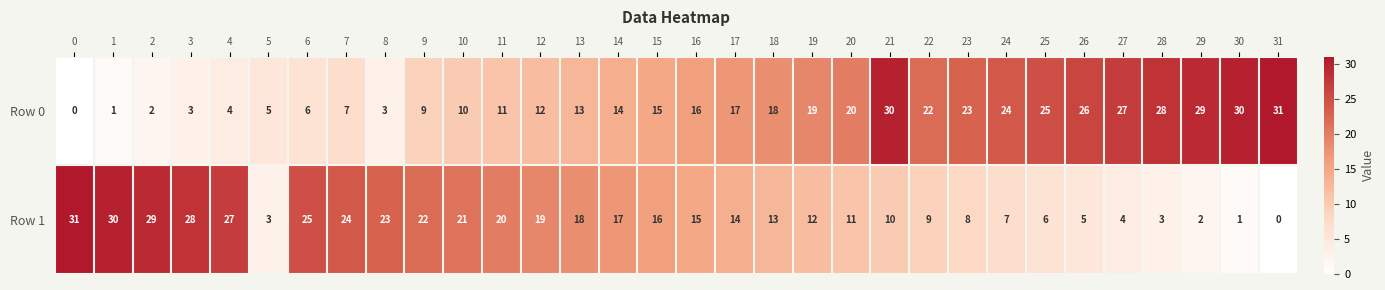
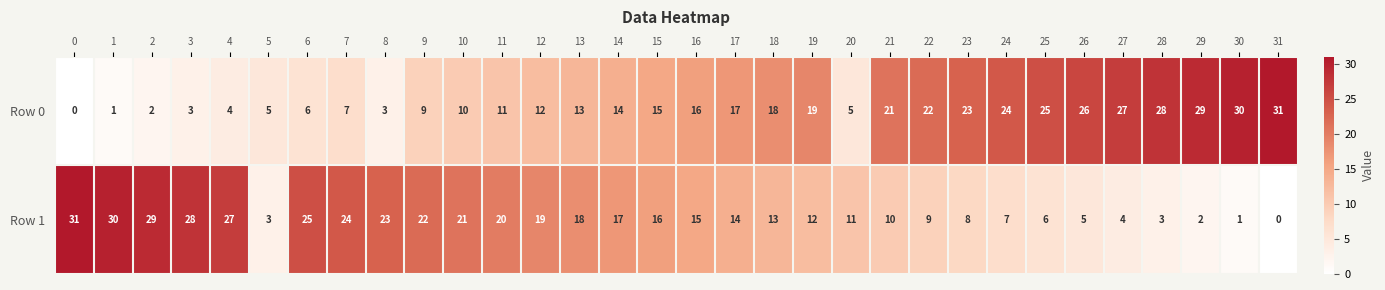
  {
    "Row 0": {
      "0": 0,
      "1": 1,
      "2": 2,
      "3": 3,
      "4": 4,
      "5": 5,
      "6": 6,
      "7": 7,
      "8": 3,
      "9": 9,
      "10": 10,
      "11": 11,
      "12": 12,
      "13": 13,
      "14": 14,
      "15": 15,
      "16": 16,
      "17": 17,
      "18": 18,
      "19": 19,
-     "20": 20,
-     "21": 30,
+     "20": 5,
+     "21": 21,
      "22": 22,
      "23": 23,
      "24": 24,
      "25": 25,
      "26": 26,
      "27": 27,
      "28": 28,
      "29": 29,
      "30": 30,
      "31": 31
    },
    "Row 1": {
      "0": 31,
      "1": 30,
      "2": 29,
      "3": 28,
      "4": 27,
      "5": 3,
      "6": 25,
      "7": 24,
      "8": 23,
      "9": 22,
      "10": 21,
      "11": 20,
      "12": 19,
      "13": 18,
      "14": 17,
      "15": 16,
      "16": 15,
      "17": 14,
      "18": 13,
      "19": 12,
      "20": 11,
      "21": 10,
      "22": 9,
      "23": 8,
      "24": 7,
      "25": 6,
      "26": 5,
      "27": 4,
      "28": 3,
      "29": 2,
      "30": 1,
      "31": 0
    }
  }
